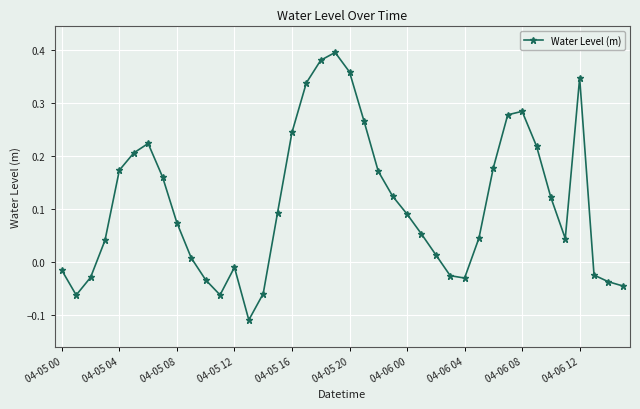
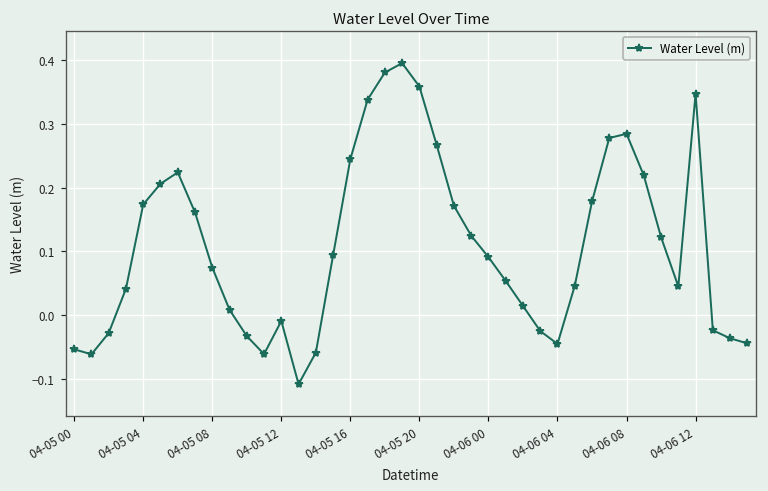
  {
-   "04-05 00": -0.02,
+   "04-05 00": -0.05,
    "04-05 04": 0.17,
    "04-05 08": 0.07,
    "04-05 12": -0.01,
    "04-05 16": 0.24,
    "04-05 20": 0.36,
    "04-06 00": 0.09,
-   "04-06 04": -0.03,
+   "04-06 04": -0.05,
    "04-06 08": 0.28,
    "04-06 12": 0.35
  }
